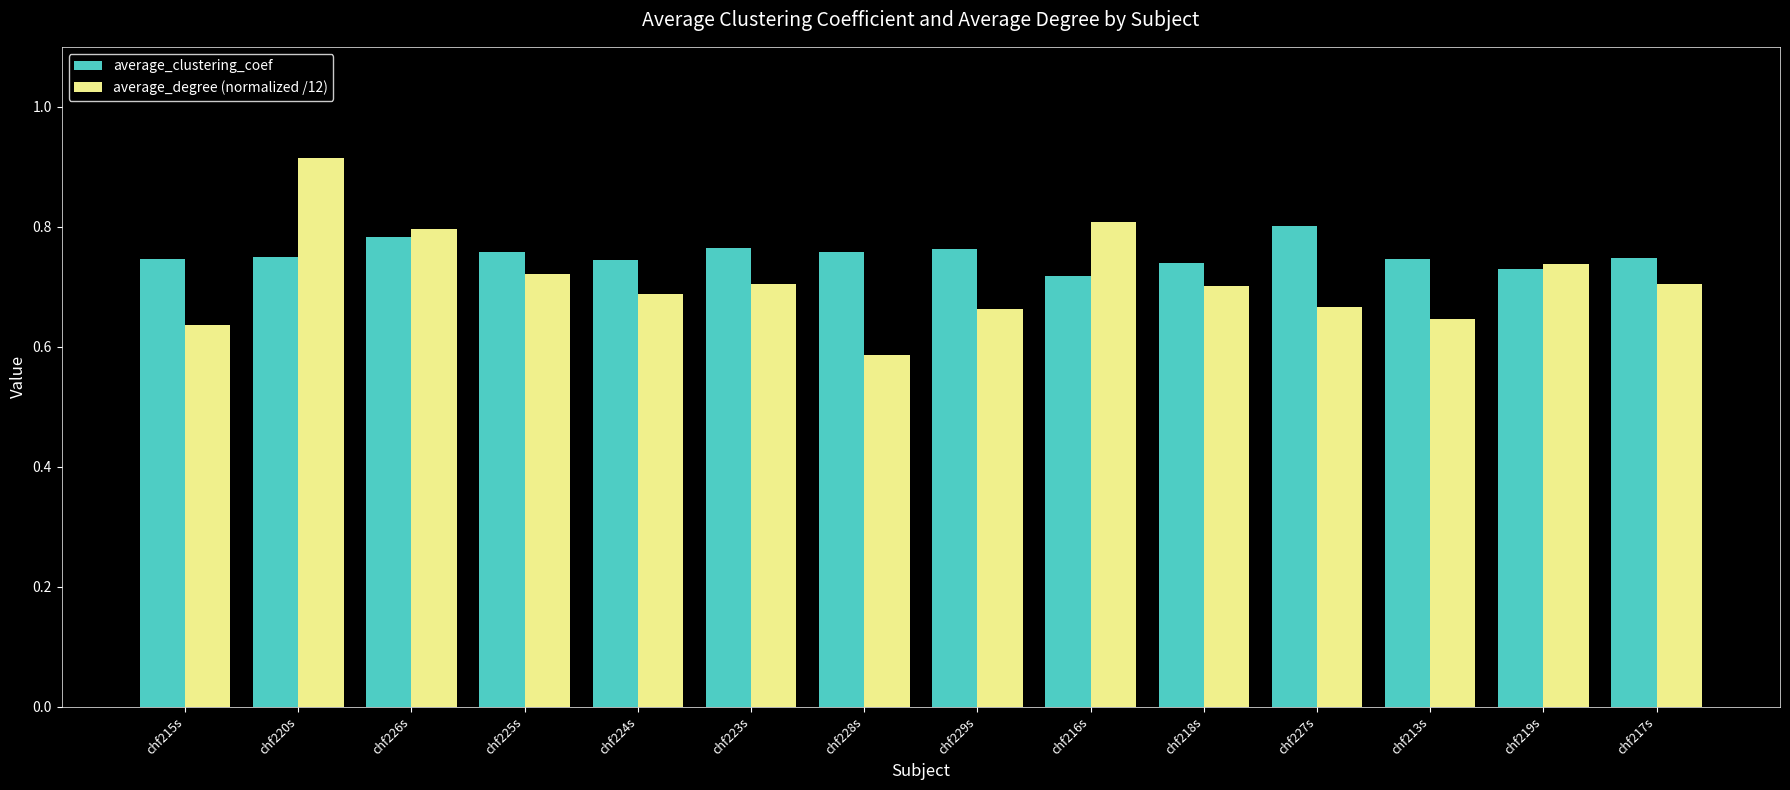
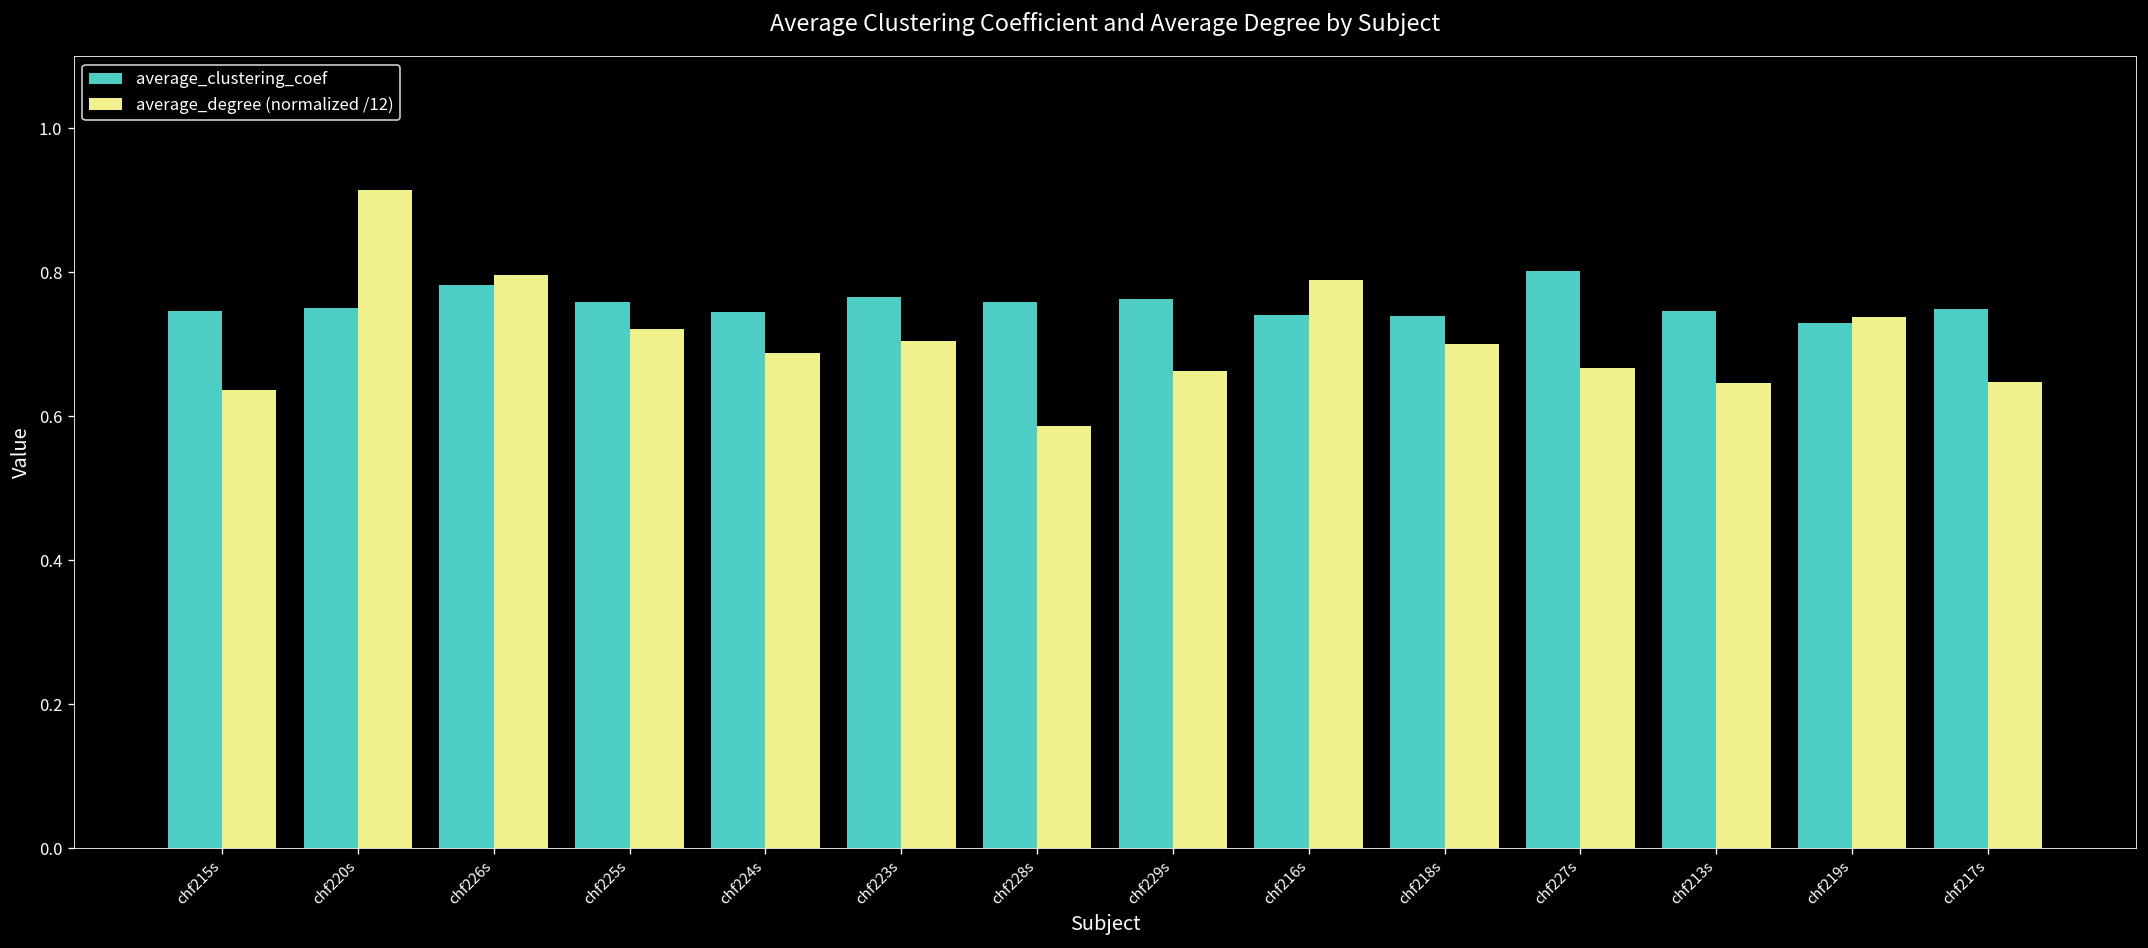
  {
    "average_clustering_coef": {
      "chf215s": 0.75,
      "chf220s": 0.75,
      "chf226s": 0.78,
      "chf225s": 0.76,
      "chf224s": 0.74,
      "chf223s": 0.77,
      "chf228s": 0.76,
      "chf229s": 0.76,
-     "chf216s": 0.72,
+     "chf216s": 0.74,
      "chf218s": 0.74,
      "chf227s": 0.80,
      "chf213s": 0.75,
      "chf219s": 0.73,
      "chf217s": 0.75
    },
    "average_degree (normalized /12)": {
      "chf215s": 0.64,
      "chf220s": 0.91,
      "chf226s": 0.80,
      "chf225s": 0.72,
      "chf224s": 0.69,
      "chf223s": 0.70,
      "chf228s": 0.59,
      "chf229s": 0.66,
-     "chf216s": 0.81,
+     "chf216s": 0.79,
      "chf218s": 0.70,
      "chf227s": 0.67,
      "chf213s": 0.65,
      "chf219s": 0.74,
-     "chf217s": 0.70
+     "chf217s": 0.65
    }
  }
